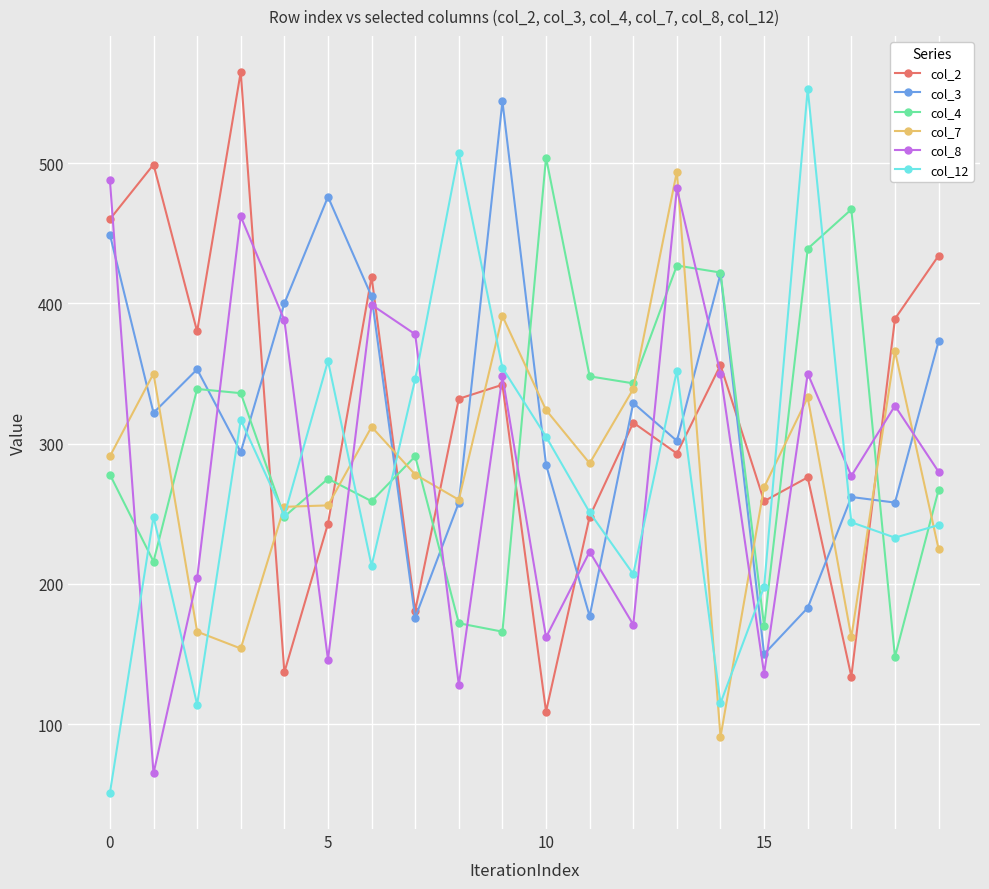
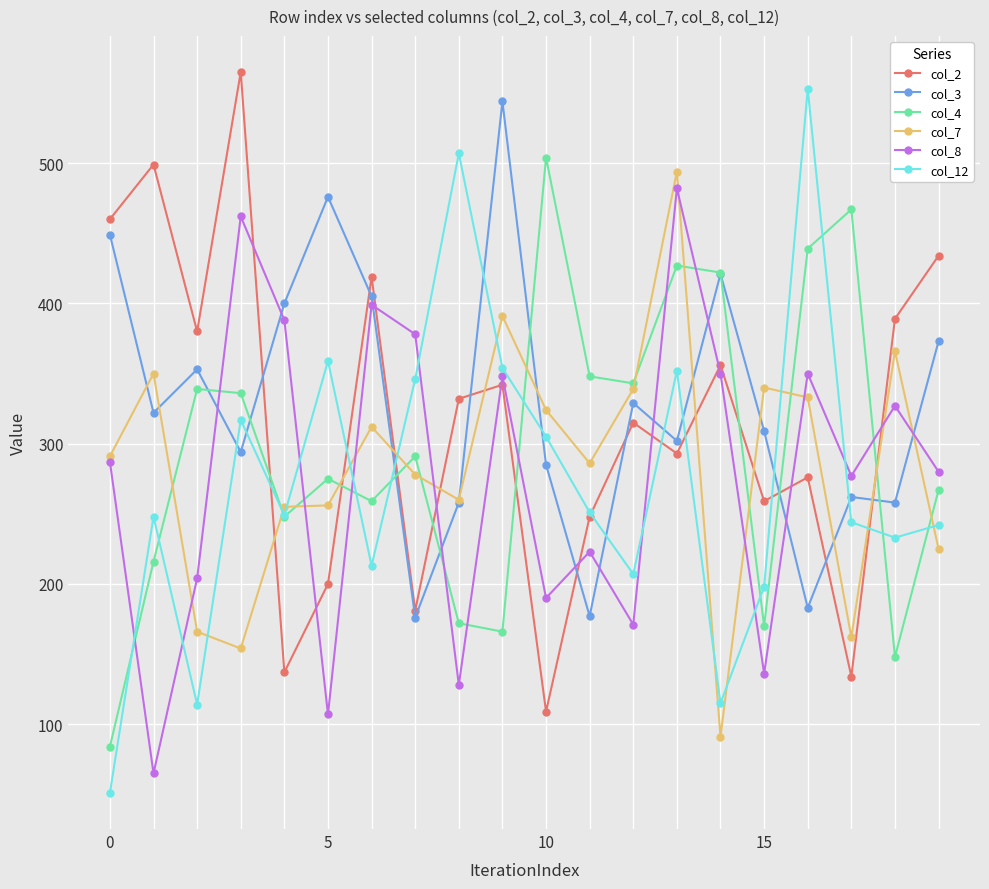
  {
    "col_2": {
      "0": 460,
-     "5": 243,
+     "5": 200,
      "10": 109,
      "15": 259
    },
    "col_3": {
      "0": 449,
      "5": 476,
      "10": 285,
-     "15": 150
+     "15": 309
    },
    "col_4": {
-     "0": 278,
+     "0": 84,
      "5": 275,
      "10": 504,
      "15": 170
    },
    "col_7": {
      "0": 291,
      "5": 256,
      "10": 324,
-     "15": 269
+     "15": 340
    },
    "col_8": {
-     "0": 488,
-     "5": 146,
-     "10": 162,
+     "0": 287,
+     "5": 107,
+     "10": 190,
      "15": 136
    },
    "col_12": {
      "0": 51,
      "5": 359,
      "10": 305,
      "15": 198
    }
  }
